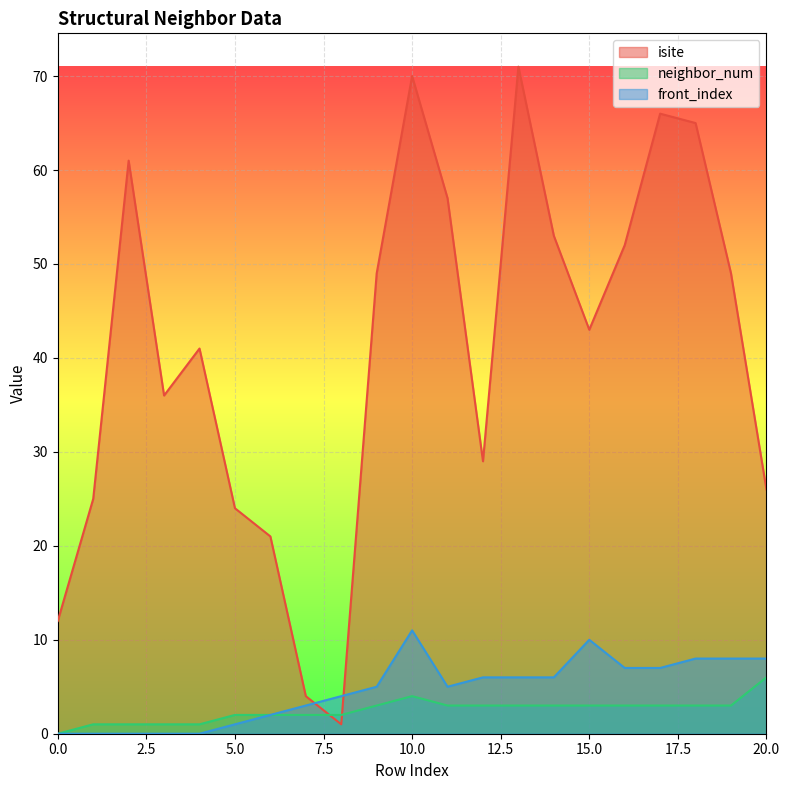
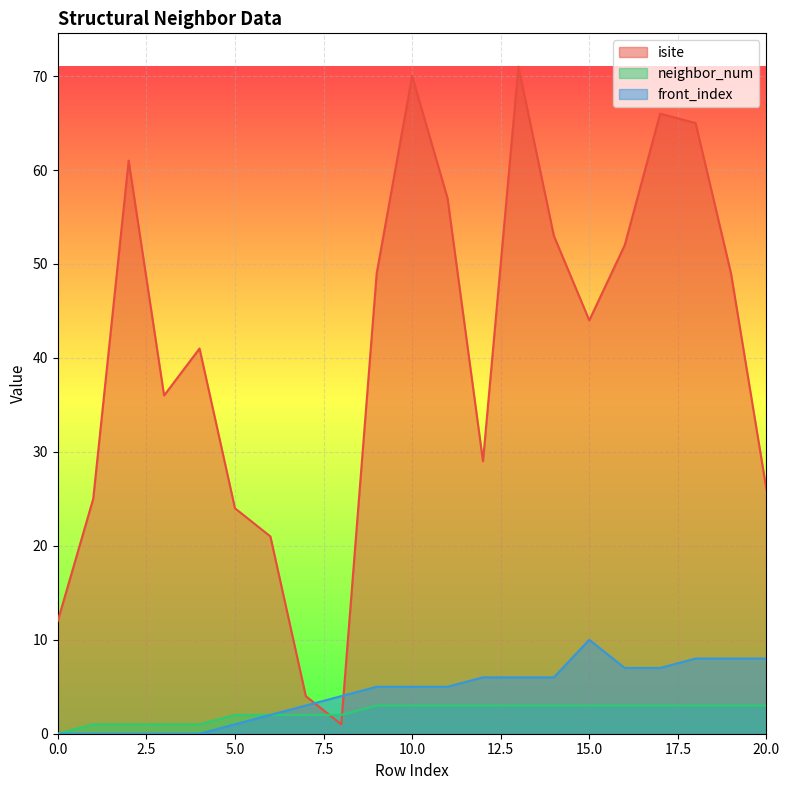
  {
    "isite": {
      "0.0": 12,
      "5.0": 24,
      "10.0": 70,
-     "15.0": 43,
+     "15.0": 44,
      "20.0": 26
    },
    "neighbor_num": {
      "5.0": 2,
-     "10.0": 4,
+     "10.0": 3,
      "15.0": 3,
-     "20.0": 6
+     "20.0": 3
    },
    "front_index": {
      "5.0": 1,
-     "10.0": 11,
+     "10.0": 5,
      "15.0": 10,
      "20.0": 8
    }
  }
